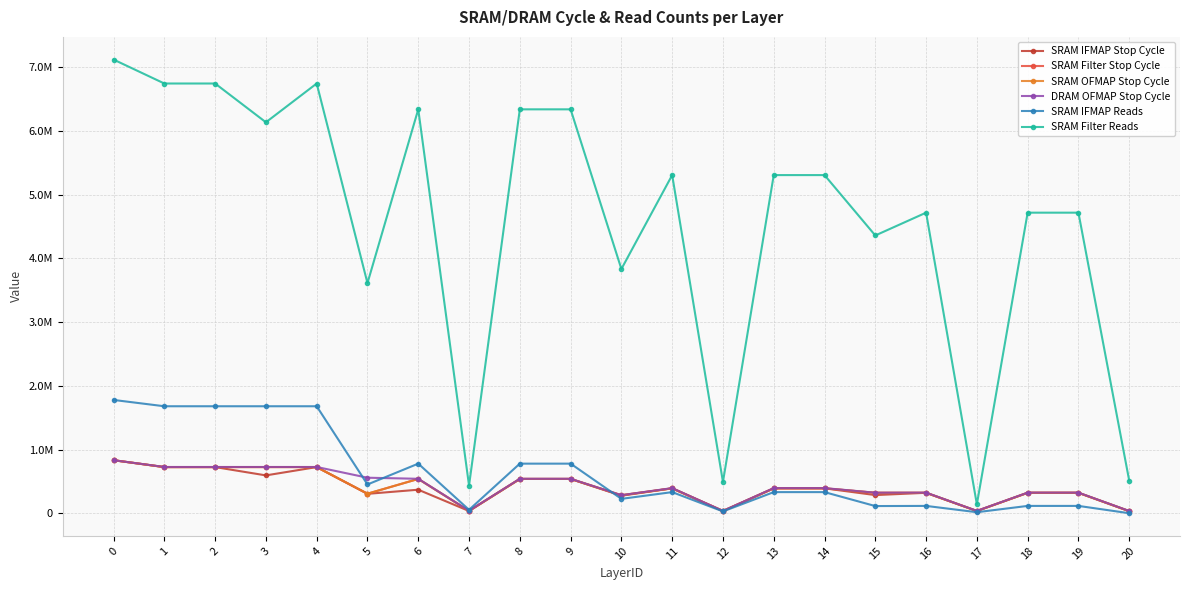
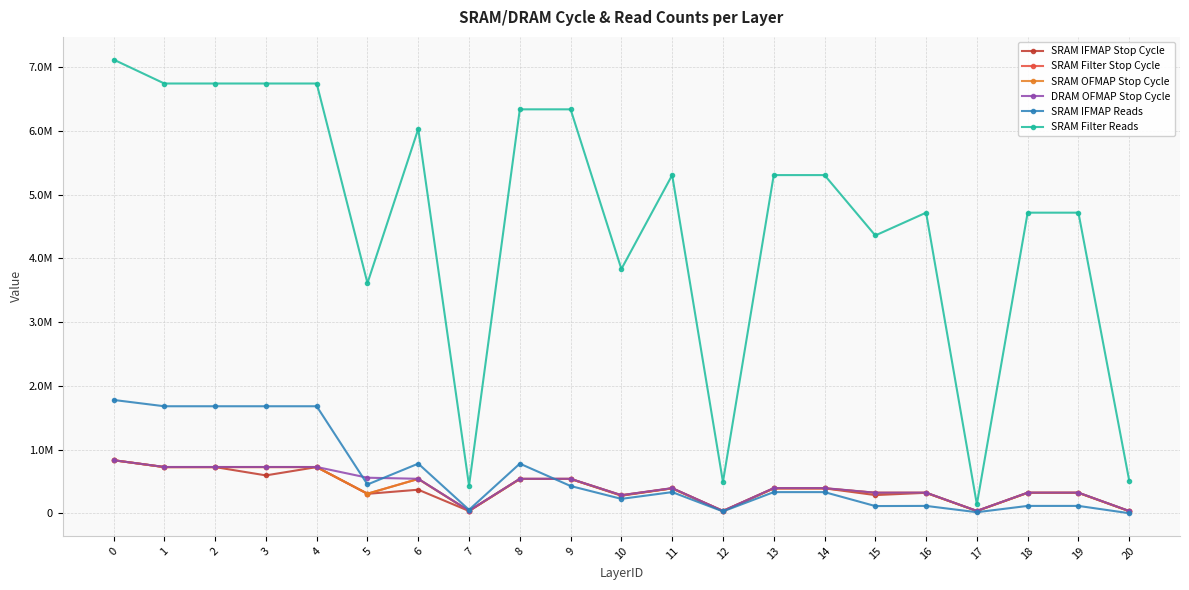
  {
    "SRAM IFMAP Stop Cycle": {
      "3": 600000,
      "6": 400000
    },
    "DRAM OFMAP Stop Cycle": {
      "5": 600000
    },
    "SRAM IFMAP Reads": {
      "0": 1800000,
      "1": 1700000,
      "2": 1700000,
      "3": 1700000,
      "4": 1700000,
      "5": 500000,
      "6": 800000,
      "8": 800000,
-     "9": 800000,
+     "9": 400000,
      "10": 200000,
      "11": 300000,
      "13": 300000,
      "14": 300000,
      "15": 100000,
      "16": 100000,
      "18": 100000,
      "19": 100000
    },
    "SRAM Filter Reads": {
      "0": 7100000,
      "1": 6700000,
      "2": 6700000,
-     "3": 6100000,
+     "3": 6700000,
      "4": 6700000,
      "5": 3600000,
-     "6": 6300000,
+     "6": 6000000,
      "7": 400000,
      "8": 6300000,
      "9": 6300000,
      "10": 3800000,
      "11": 5300000,
      "12": 500000,
      "13": 5300000,
      "14": 5300000,
      "15": 4400000,
      "16": 4700000,
      "17": 100000,
      "18": 4700000,
      "19": 4700000,
      "20": 500000
    }
  }
